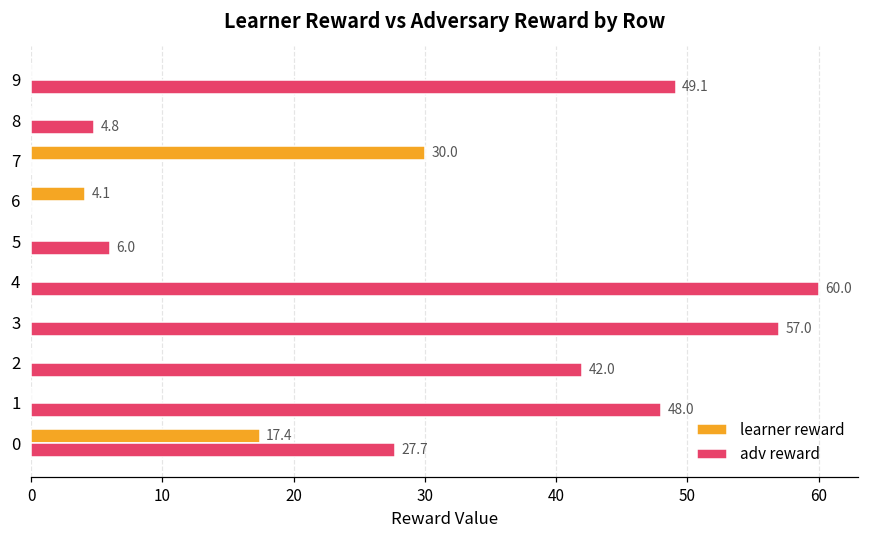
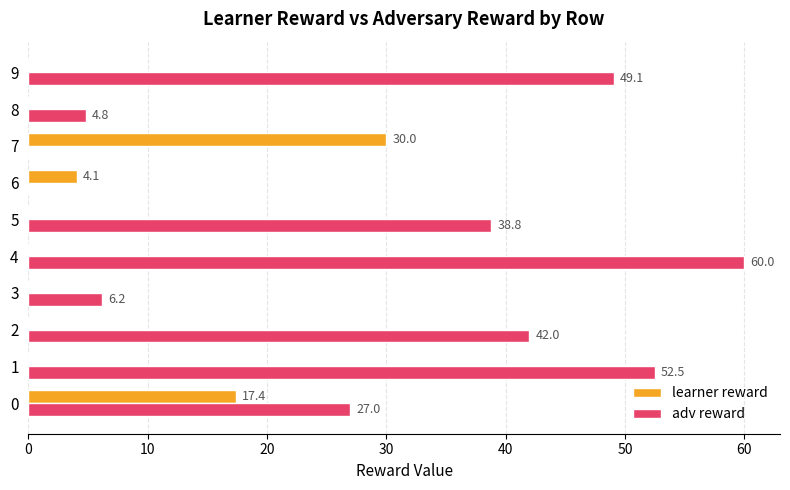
  {
    "learner reward": {
      "7": 30.0,
      "6": 4.1,
      "0": 17.4
    },
    "adv reward": {
      "9": 49.1,
      "8": 4.8,
-     "5": 6.0,
+     "5": 38.8,
      "4": 60.0,
-     "3": 57.0,
+     "3": 6.2,
      "2": 42.0,
-     "1": 48.0,
-     "0": 27.7
+     "1": 52.5,
+     "0": 27.0
    }
  }
